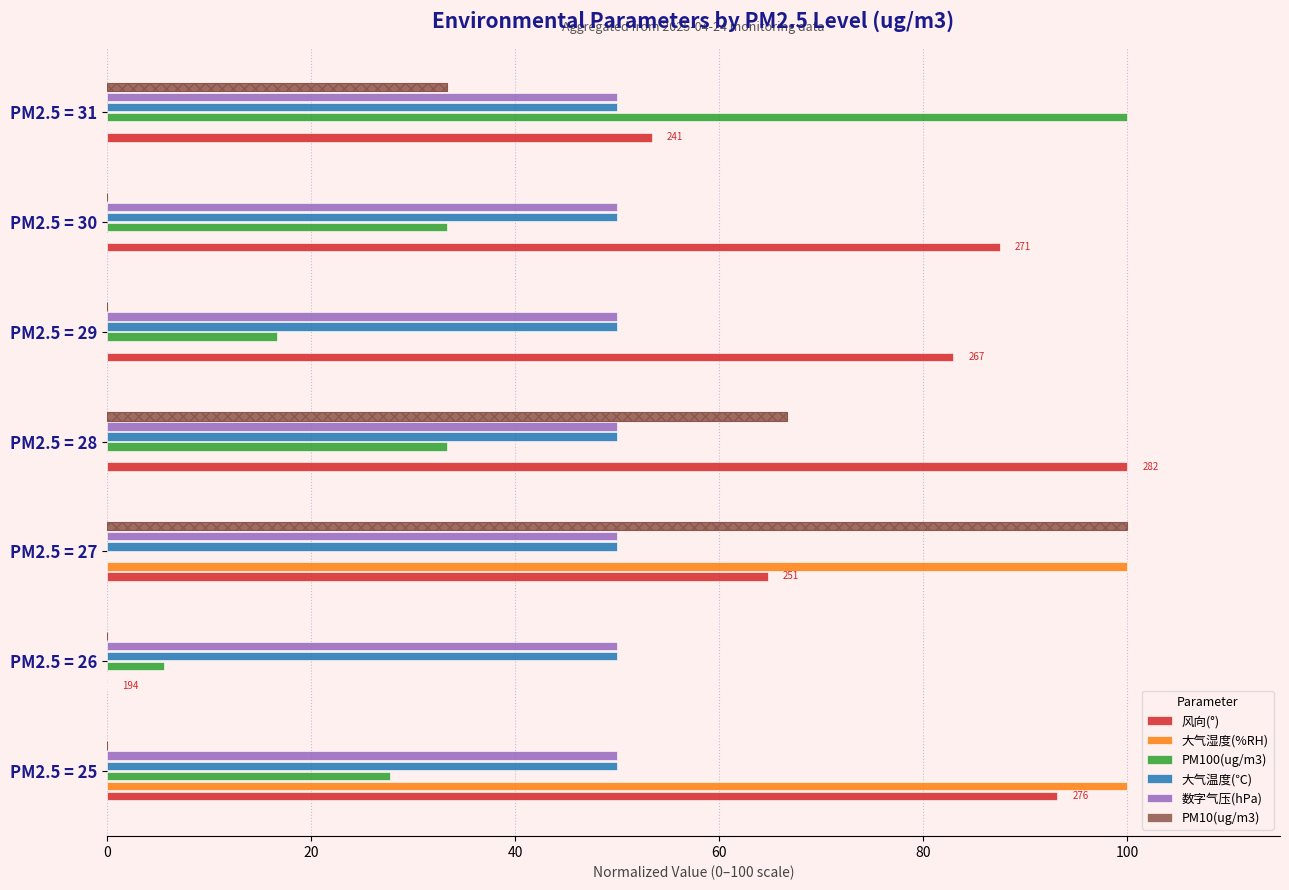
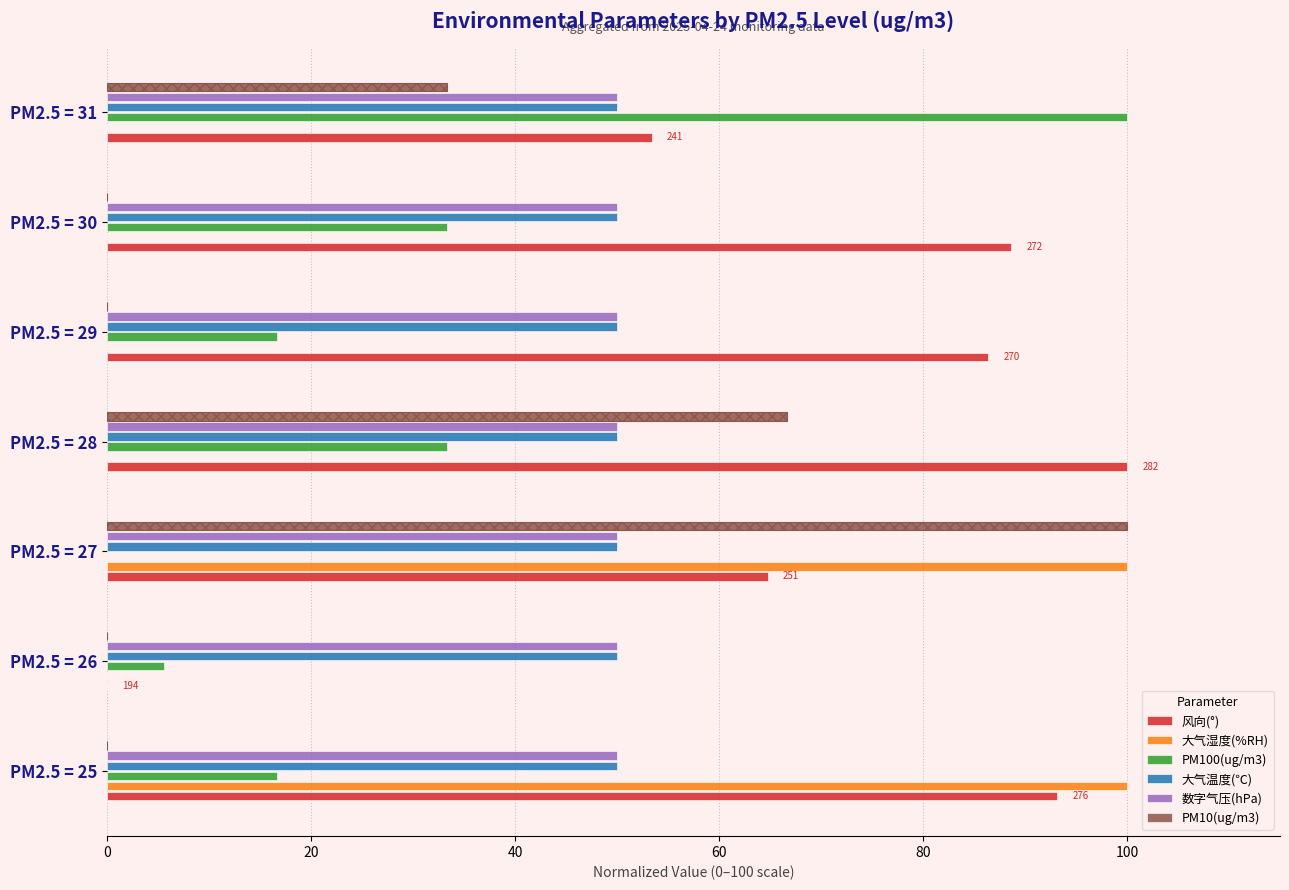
  {
    "风向(°)": {
-     "PM2.5 = 30": 271,
-     "PM2.5 = 29": 267
+     "PM2.5 = 30": 272,
+     "PM2.5 = 29": 270
    },
    "大气湿度(%RH)": {
      "PM2.5 = 31": 0.0,
      "PM2.5 = 30": 0.0,
      "PM2.5 = 29": 0.0,
      "PM2.5 = 28": 0.0,
      "PM2.5 = 27": 100.0,
      "PM2.5 = 26": 0.0,
      "PM2.5 = 25": 100.0
    },
    "PM100(ug/m3)": {
      "PM2.5 = 31": 100.0,
      "PM2.5 = 30": 33.3,
      "PM2.5 = 29": 16.7,
      "PM2.5 = 28": 33.3,
      "PM2.5 = 27": 0.0,
      "PM2.5 = 26": 5.6,
-     "PM2.5 = 25": 27.8
+     "PM2.5 = 25": 16.7
    },
    "大气温度(℃)": {
      "PM2.5 = 31": 50.0,
      "PM2.5 = 30": 50.0,
      "PM2.5 = 29": 50.0,
      "PM2.5 = 28": 50.0,
      "PM2.5 = 27": 50.0,
      "PM2.5 = 26": 50.0,
      "PM2.5 = 25": 50.0
    },
    "数字气压(hPa)": {
      "PM2.5 = 31": 50.0,
      "PM2.5 = 30": 50.0,
      "PM2.5 = 29": 50.0,
      "PM2.5 = 28": 50.0,
      "PM2.5 = 27": 50.0,
      "PM2.5 = 26": 50.0,
      "PM2.5 = 25": 50.0
    },
    "PM10(ug/m3)": {
      "PM2.5 = 31": 33.3,
      "PM2.5 = 30": 0.0,
      "PM2.5 = 29": 0.0,
      "PM2.5 = 28": 66.7,
      "PM2.5 = 27": 100.0,
      "PM2.5 = 26": 0.0,
      "PM2.5 = 25": 0.0
    }
  }
